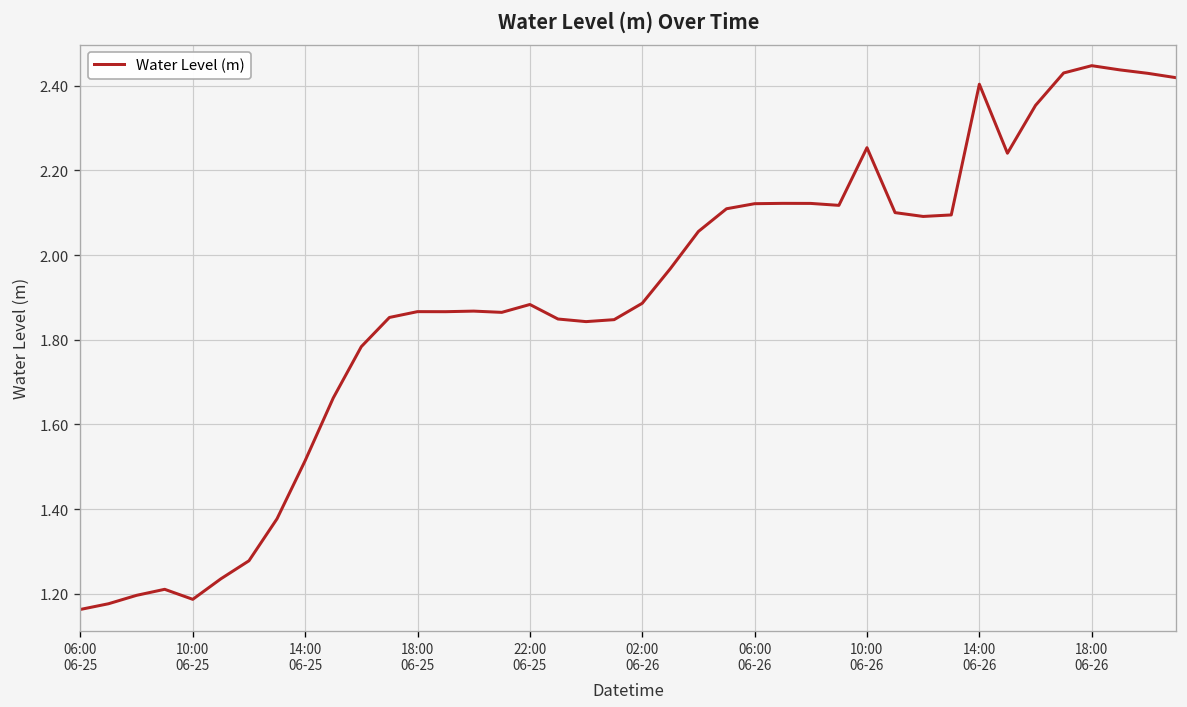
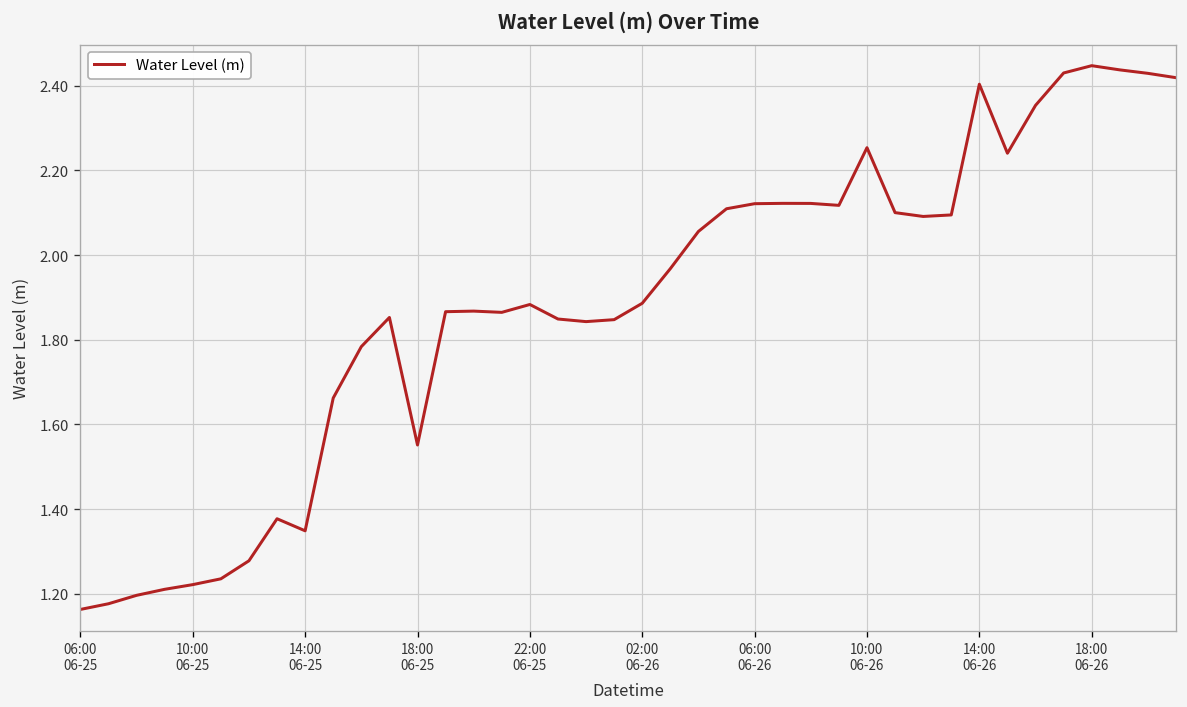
  {
    "06:00 06-25": 1.16,
-   "10:00 06-25": 1.19,
-   "14:00 06-25": 1.51,
-   "18:00 06-25": 1.87,
+   "10:00 06-25": 1.22,
+   "14:00 06-25": 1.35,
+   "18:00 06-25": 1.55,
    "22:00 06-25": 1.88,
    "02:00 06-26": 1.89,
    "06:00 06-26": 2.12,
    "10:00 06-26": 2.25,
    "14:00 06-26": 2.40,
    "18:00 06-26": 2.45
  }
